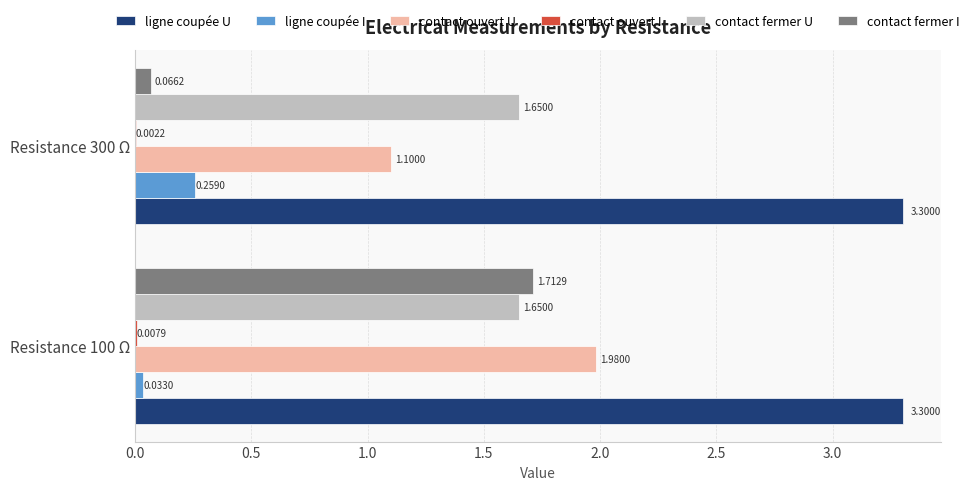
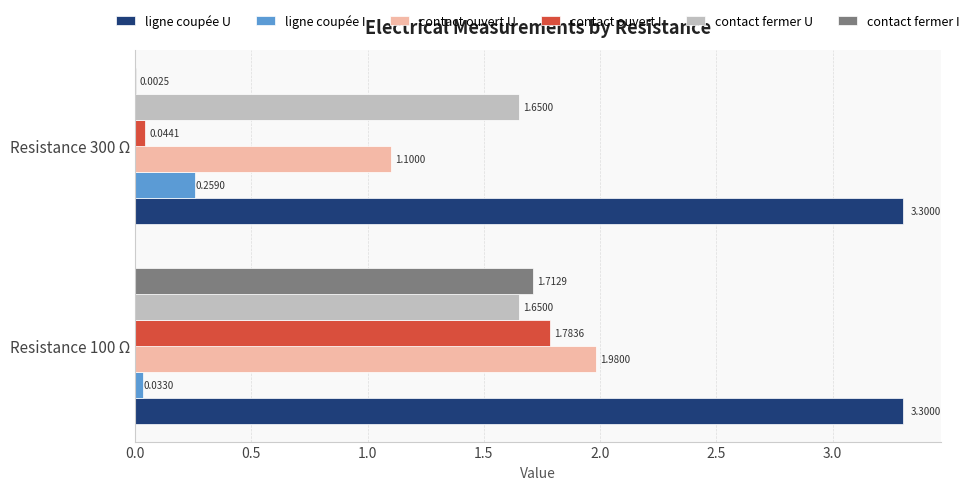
  {
    "ligne coupée U": {
      "Resistance 300 Ω": 3.3000,
      "Resistance 100 Ω": 3.3000
    },
    "ligne coupée I": {
      "Resistance 300 Ω": 0.2590,
      "Resistance 100 Ω": 0.0330
    },
    "contact ouvert I": {
-     "Resistance 300 Ω": 0.0022,
-     "Resistance 100 Ω": 0.0079
+     "Resistance 300 Ω": 0.0441,
+     "Resistance 100 Ω": 1.7836
    },
    "contact fermer I": {
-     "Resistance 300 Ω": 0.0662,
+     "Resistance 300 Ω": 0.0025,
      "Resistance 100 Ω": 1.7129
    }
  }
